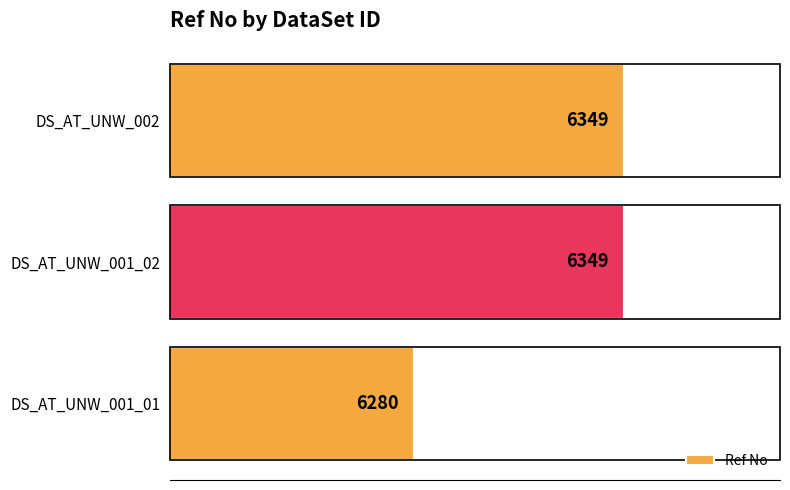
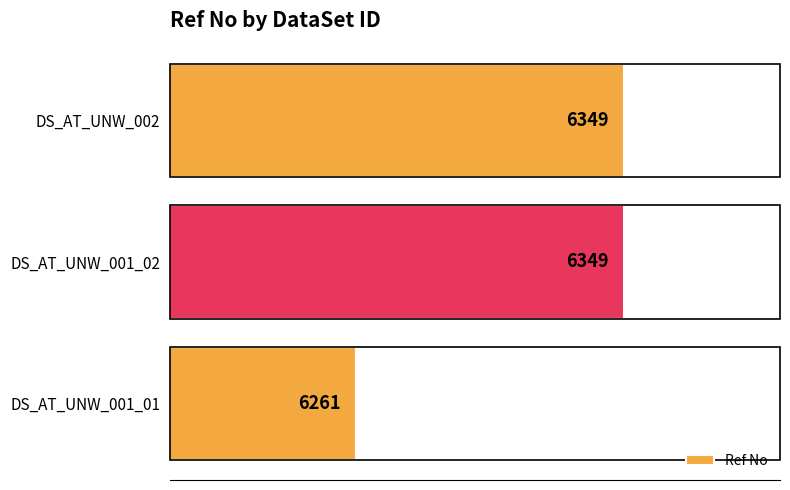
  {
    "DS_AT_UNW_002": 6349,
    "DS_AT_UNW_001_02": 6349,
-   "DS_AT_UNW_001_01": 6280
+   "DS_AT_UNW_001_01": 6261
  }
